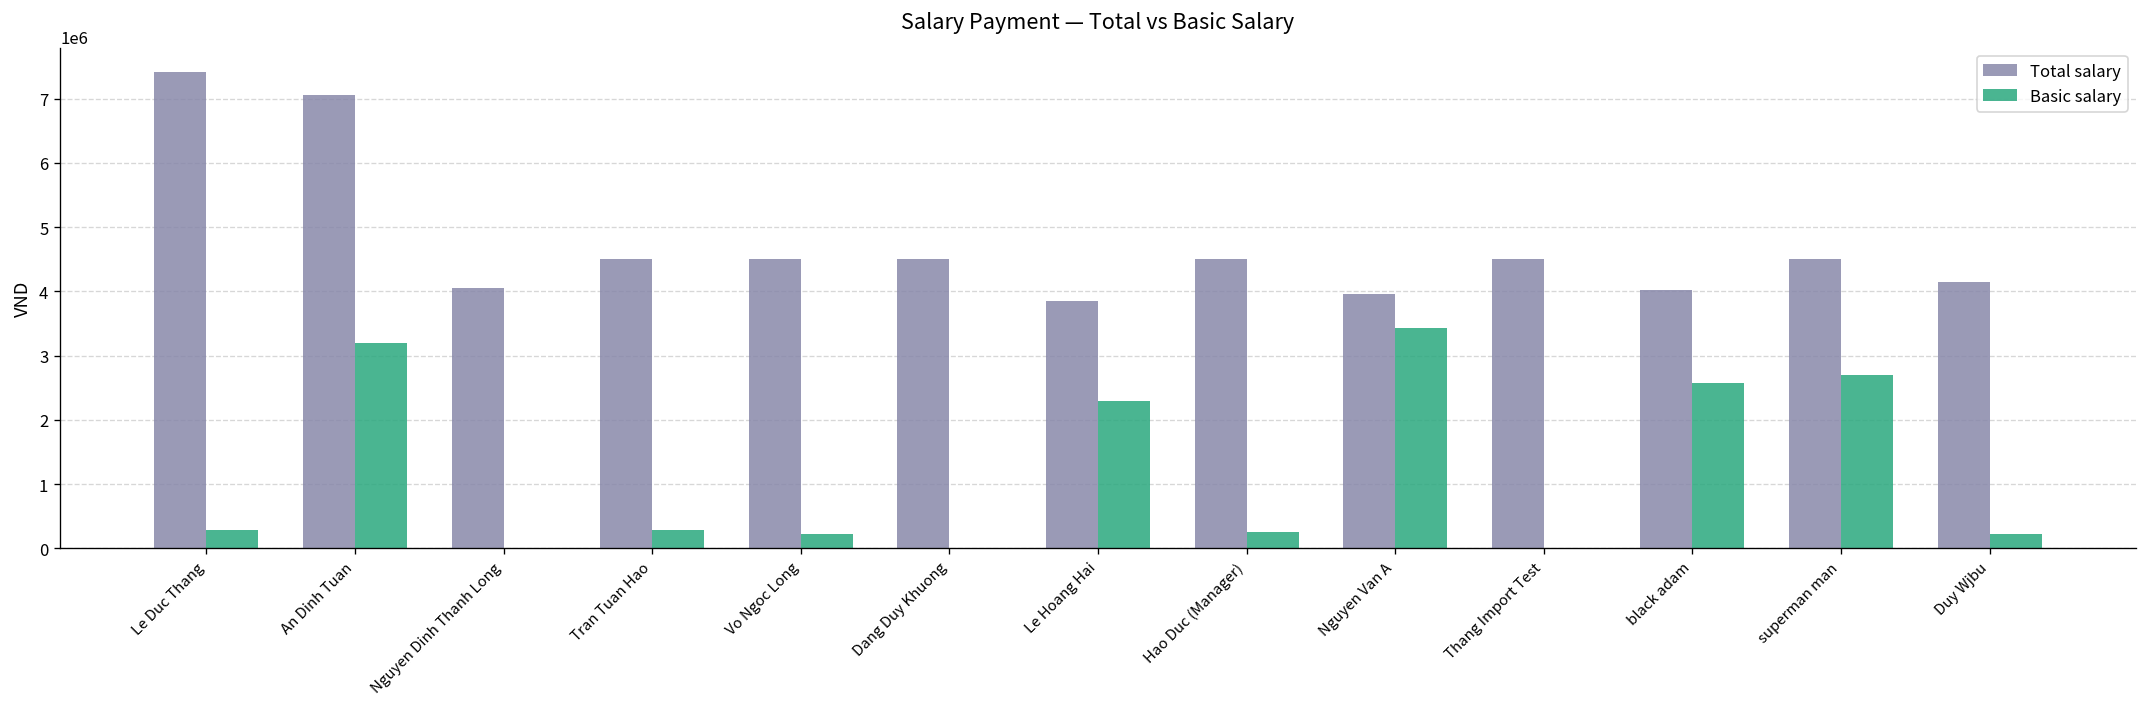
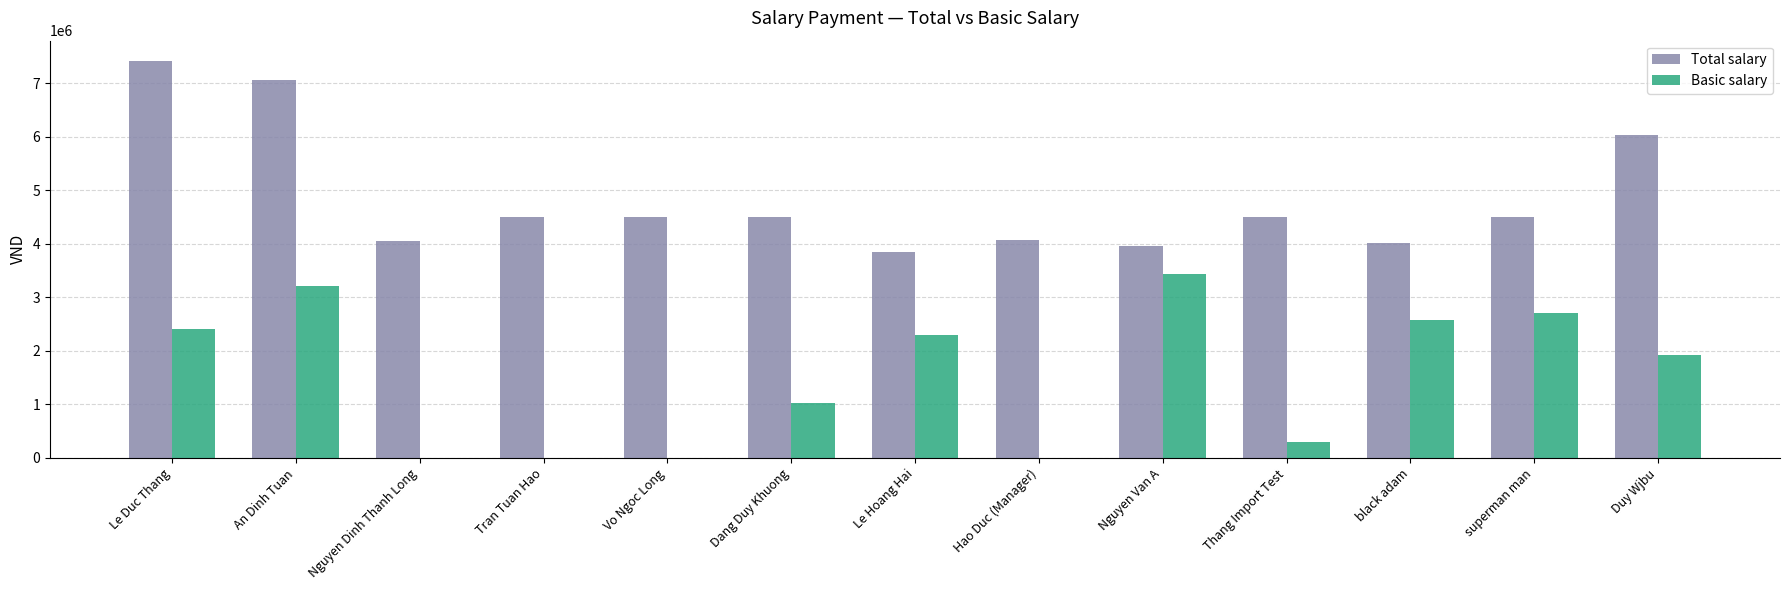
  {
    "Total salary": {
      "Le Duc Thang": 7400000,
      "An Dinh Tuan": 7100000,
      "Nguyen Dinh Thanh Long": 4000000,
      "Tran Tuan Hao": 4500000,
      "Vo Ngoc Long": 4500000,
      "Dang Duy Khuong": 4500000,
      "Le Hoang Hai": 3800000,
-     "Hao Duc (Manager)": 4500000,
+     "Hao Duc (Manager)": 4100000,
      "Nguyen Van A": 4000000,
      "Thang Import Test": 4500000,
      "black adam": 4000000,
      "superman man": 4500000,
-     "Duy Wjbu": 4200000
+     "Duy Wjbu": 6000000
    },
    "Basic salary": {
-     "Le Duc Thang": 300000,
+     "Le Duc Thang": 2400000,
      "An Dinh Tuan": 3200000,
      "Nguyen Dinh Thanh Long": 0,
-     "Tran Tuan Hao": 300000,
-     "Vo Ngoc Long": 200000,
-     "Dang Duy Khuong": 0,
+     "Tran Tuan Hao": 0,
+     "Vo Ngoc Long": 0,
+     "Dang Duy Khuong": 1000000,
      "Le Hoang Hai": 2300000,
-     "Hao Duc (Manager)": 300000,
+     "Hao Duc (Manager)": 0,
      "Nguyen Van A": 3400000,
-     "Thang Import Test": 0,
+     "Thang Import Test": 300000,
      "black adam": 2600000,
      "superman man": 2700000,
-     "Duy Wjbu": 200000
+     "Duy Wjbu": 1900000
    }
  }
